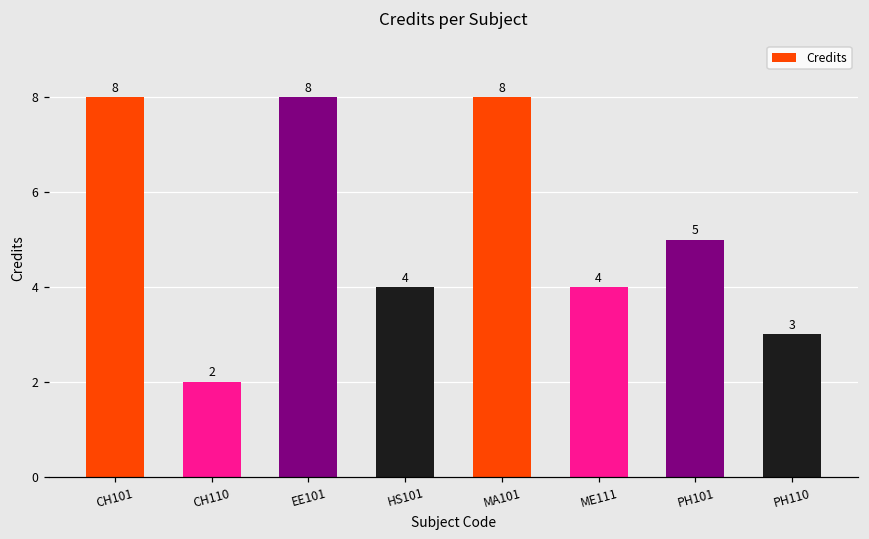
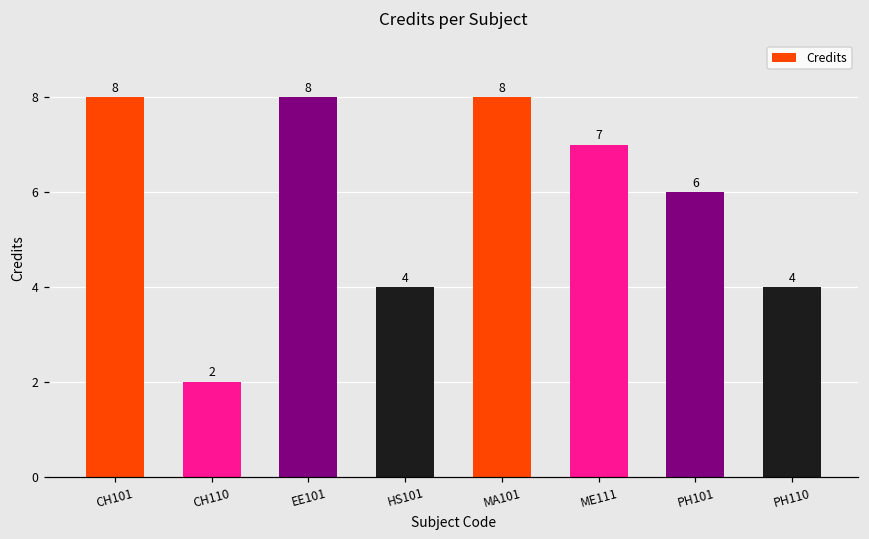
  {
    "CH101": 8,
    "CH110": 2,
    "EE101": 8,
    "HS101": 4,
    "MA101": 8,
-   "ME111": 4,
-   "PH101": 5,
-   "PH110": 3
+   "ME111": 7,
+   "PH101": 6,
+   "PH110": 4
  }
